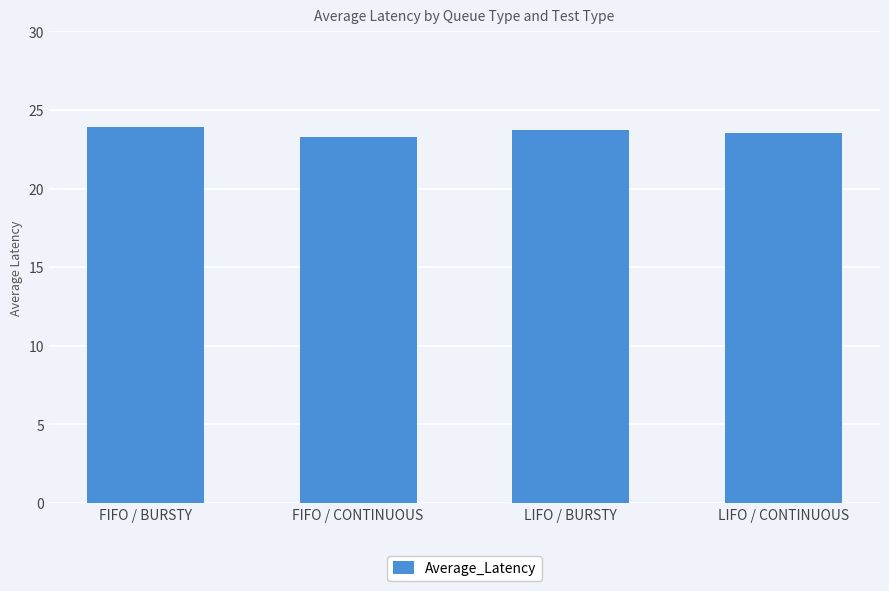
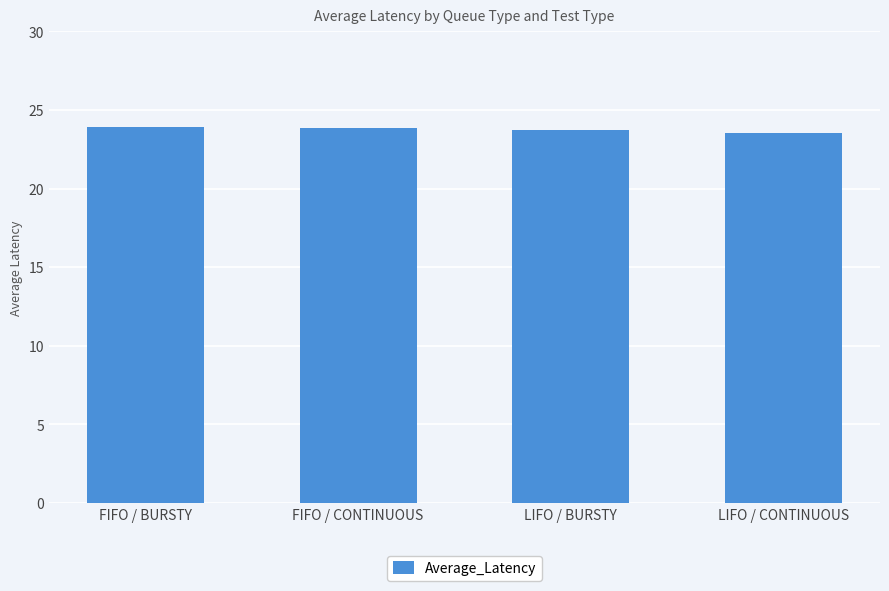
  {
    "FIFO / BURSTY": 23.9,
-   "FIFO / CONTINUOUS": 23.3,
+   "FIFO / CONTINUOUS": 23.9,
    "LIFO / BURSTY": 23.7,
    "LIFO / CONTINUOUS": 23.6
  }
